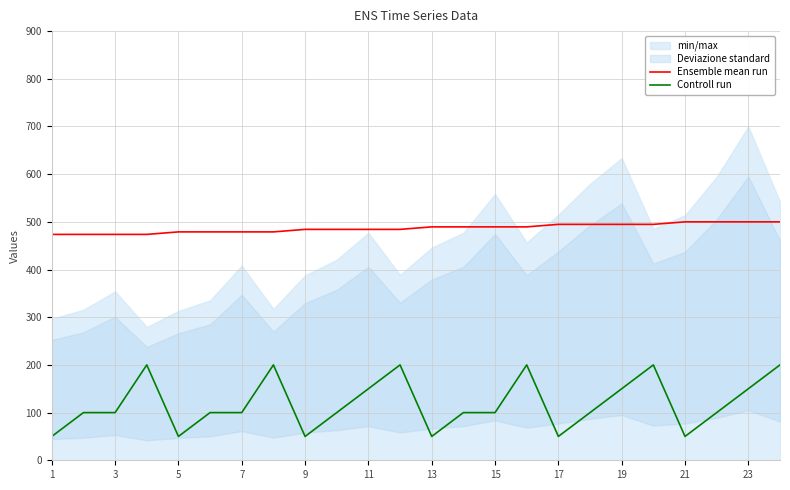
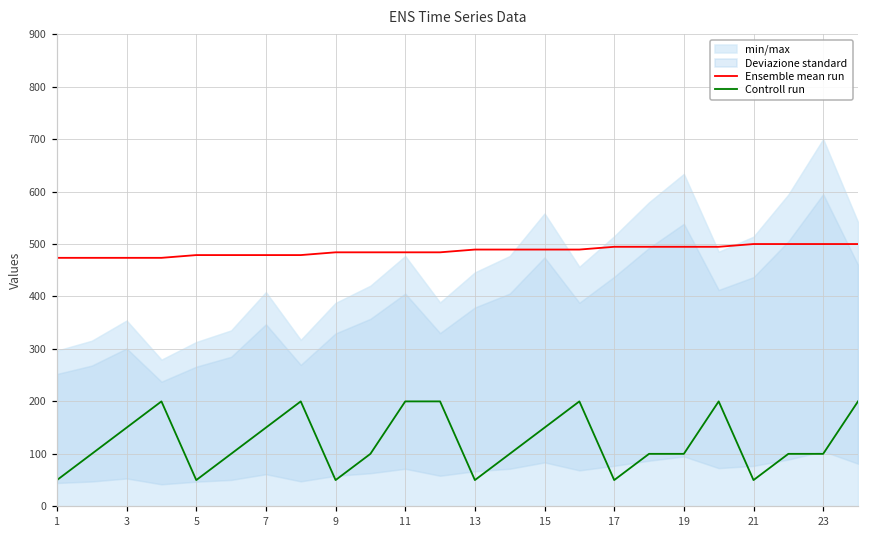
  {
    "Ensemble mean run": {
      "1": 470,
      "3": 470,
      "5": 480,
      "7": 480,
      "9": 480,
      "11": 480,
      "13": 490,
      "15": 490,
      "17": 490,
      "19": 490,
      "21": 500,
      "23": 500
    },
    "Controll run": {
      "1": 50,
-     "3": 100,
+     "3": 150,
      "5": 50,
-     "7": 100,
+     "7": 150,
      "9": 50,
-     "11": 150,
+     "11": 200,
      "13": 50,
-     "15": 100,
+     "15": 150,
      "17": 50,
-     "19": 150,
+     "19": 100,
      "21": 50,
-     "23": 150
+     "23": 100
    }
  }
